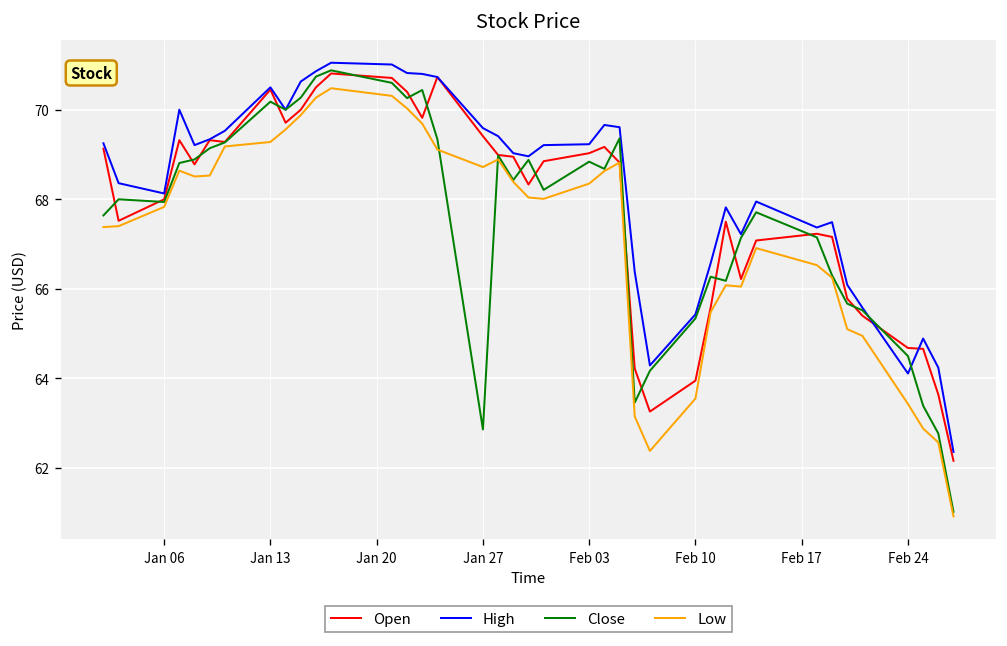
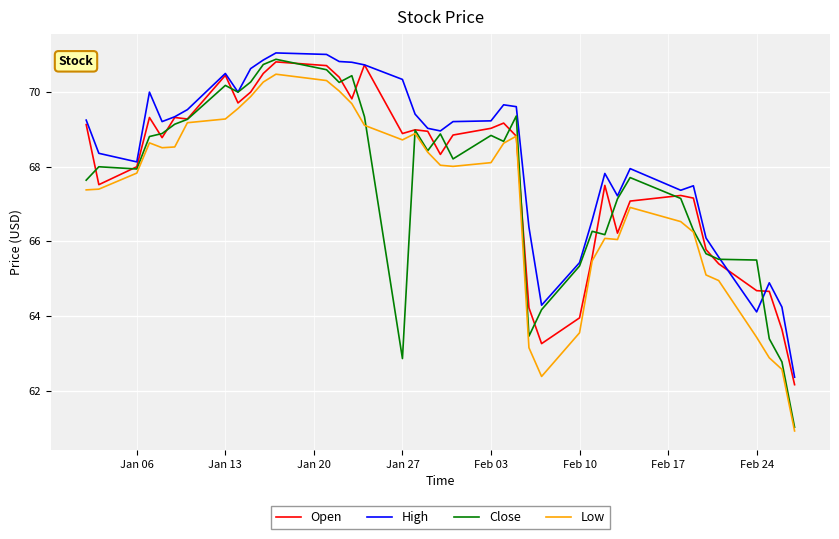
  {
    "Open": {
-     "Jan 27": 69.4,
+     "Jan 27": 68.9,
      "Feb 03": 69.0,
      "Feb 10": 64.0,
      "Feb 24": 64.7
    },
    "High": {
      "Jan 06": 68.1,
-     "Jan 27": 69.6,
+     "Jan 27": 70.3,
      "Feb 03": 69.2,
      "Feb 10": 65.4,
      "Feb 24": 64.1
    },
    "Close": {
      "Jan 13": 70.2,
      "Jan 27": 62.9,
      "Feb 03": 68.8,
      "Feb 10": 65.3,
-     "Feb 24": 64.5
+     "Feb 24": 65.5
    },
    "Low": {
      "Jan 06": 67.8,
      "Jan 13": 69.3,
      "Jan 27": 68.7,
-     "Feb 03": 68.4,
+     "Feb 03": 68.1,
      "Feb 10": 63.6,
      "Feb 24": 63.4
    }
  }
